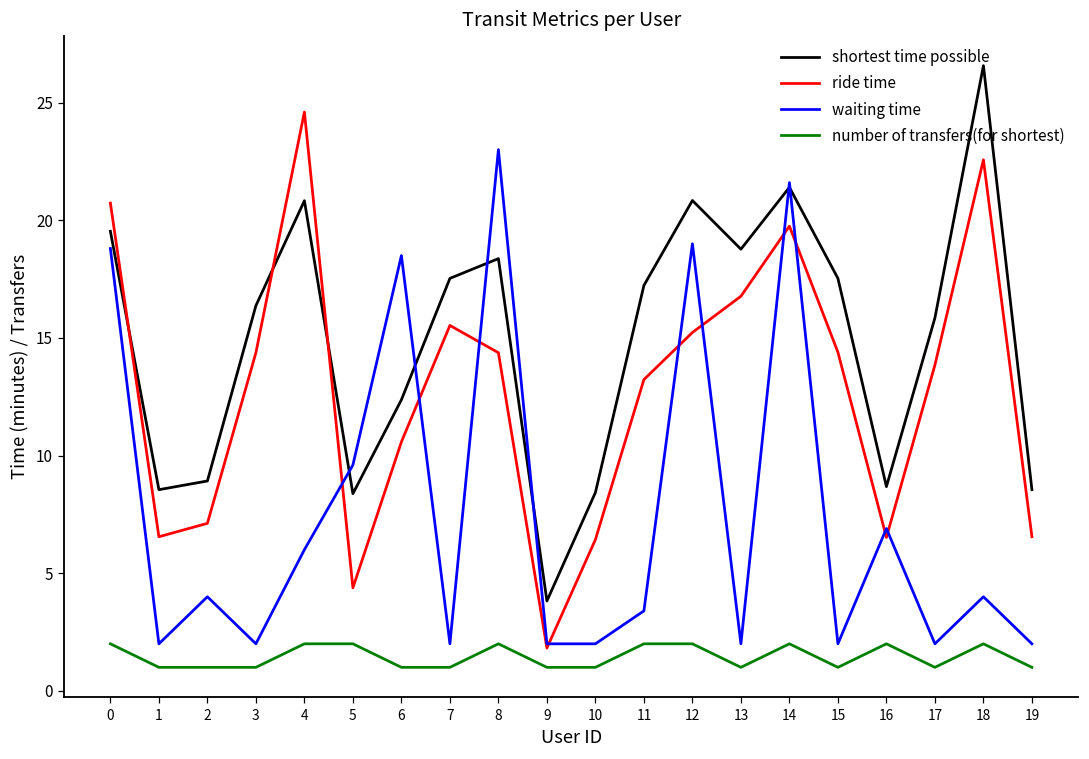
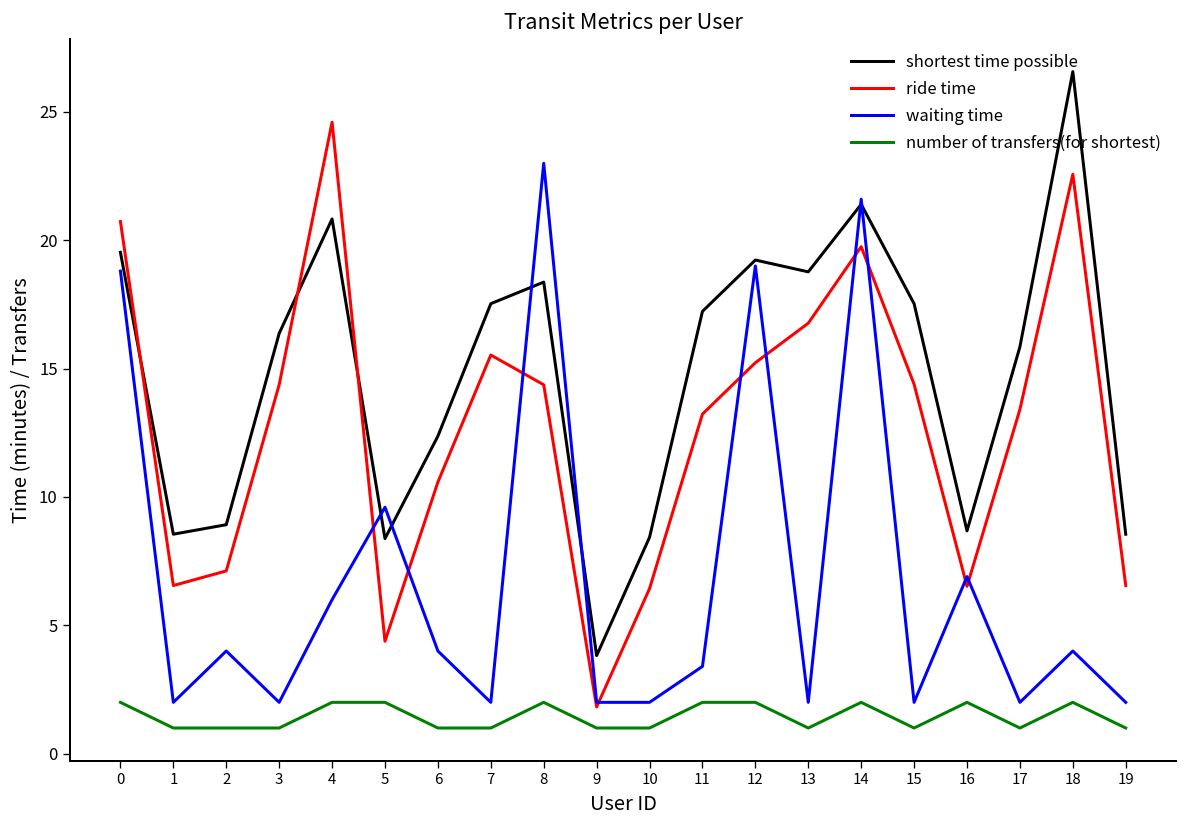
  {
    "shortest time possible": {
      "0": 19.5,
      "1": 8.6,
      "2": 8.9,
      "3": 16.4,
      "4": 20.8,
      "5": 8.4,
      "6": 12.4,
      "7": 17.5,
      "8": 18.4,
      "9": 3.8,
      "10": 8.4,
      "11": 17.2,
-     "12": 20.8,
+     "12": 19.2,
      "13": 18.8,
      "14": 21.4,
      "15": 17.5,
      "16": 8.7,
      "17": 15.9,
      "18": 26.6,
      "19": 8.6
    },
    "ride time": {
      "0": 20.7,
      "1": 6.6,
      "2": 7.1,
      "3": 14.4,
      "4": 24.6,
      "5": 4.4,
      "6": 10.6,
      "7": 15.5,
      "8": 14.4,
      "9": 1.8,
      "10": 6.4,
      "11": 13.2,
      "12": 15.2,
      "13": 16.8,
      "14": 19.8,
      "15": 14.4,
      "16": 6.5,
-     "17": 13.9,
+     "17": 13.4,
      "18": 22.6,
      "19": 6.6
    },
    "waiting time": {
      "0": 18.8,
      "1": 2.0,
      "2": 4.0,
      "3": 2.0,
      "4": 6.0,
      "5": 9.6,
-     "6": 18.5,
+     "6": 4.0,
      "7": 2.0,
      "8": 23.0,
      "9": 2.0,
      "10": 2.0,
      "11": 3.4,
      "12": 19.0,
      "13": 2.0,
      "14": 21.6,
      "15": 2.0,
      "16": 6.9,
      "17": 2.0,
      "18": 4.0,
      "19": 2.0
    },
    "number of transfers(for shortest)": {
      "0": 2.0,
      "1": 1.0,
      "2": 1.0,
      "3": 1.0,
      "4": 2.0,
      "5": 2.0,
      "6": 1.0,
      "7": 1.0,
      "8": 2.0,
      "9": 1.0,
      "10": 1.0,
      "11": 2.0,
      "12": 2.0,
      "13": 1.0,
      "14": 2.0,
      "15": 1.0,
      "16": 2.0,
      "17": 1.0,
      "18": 2.0,
      "19": 1.0
    }
  }
